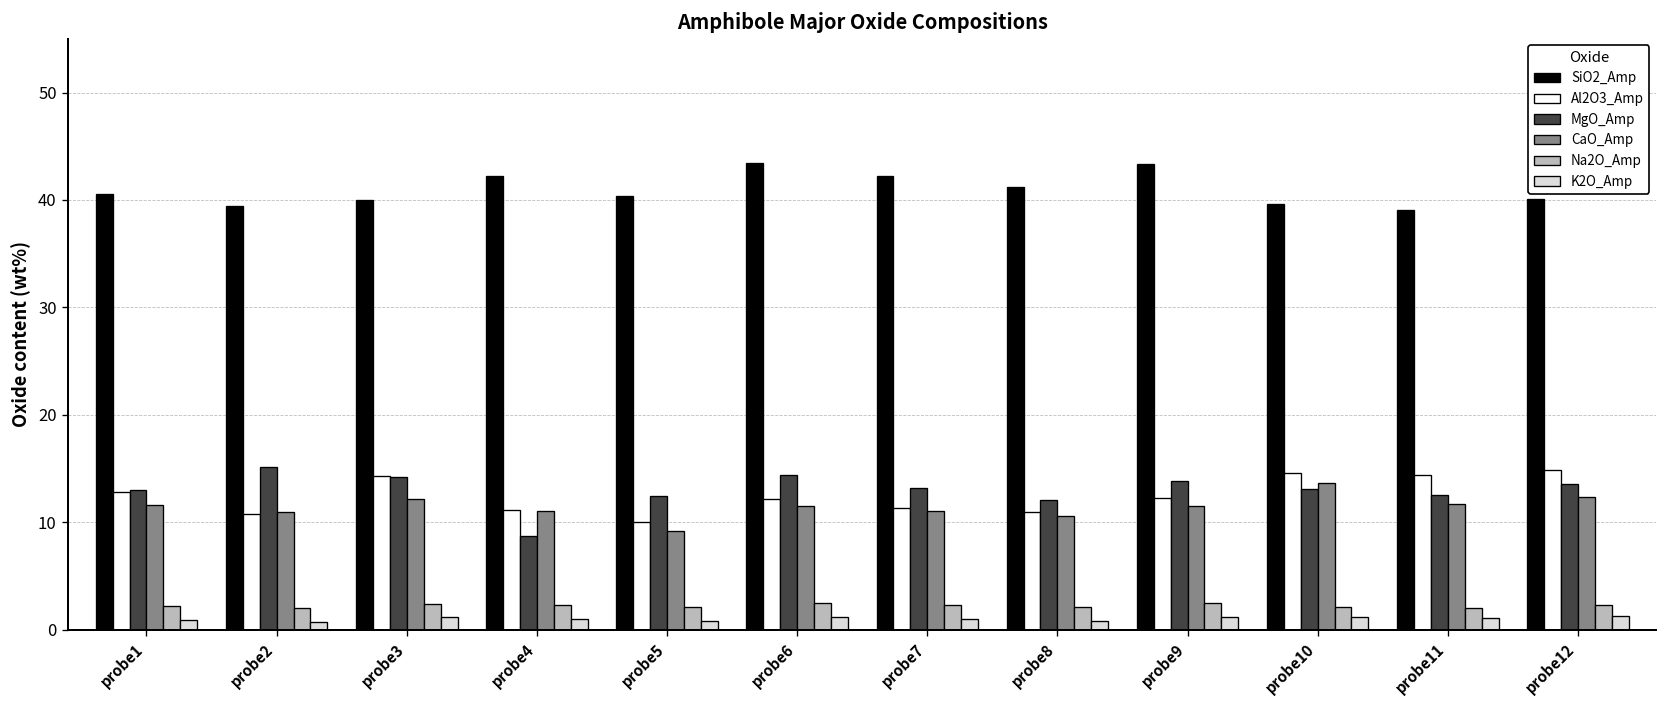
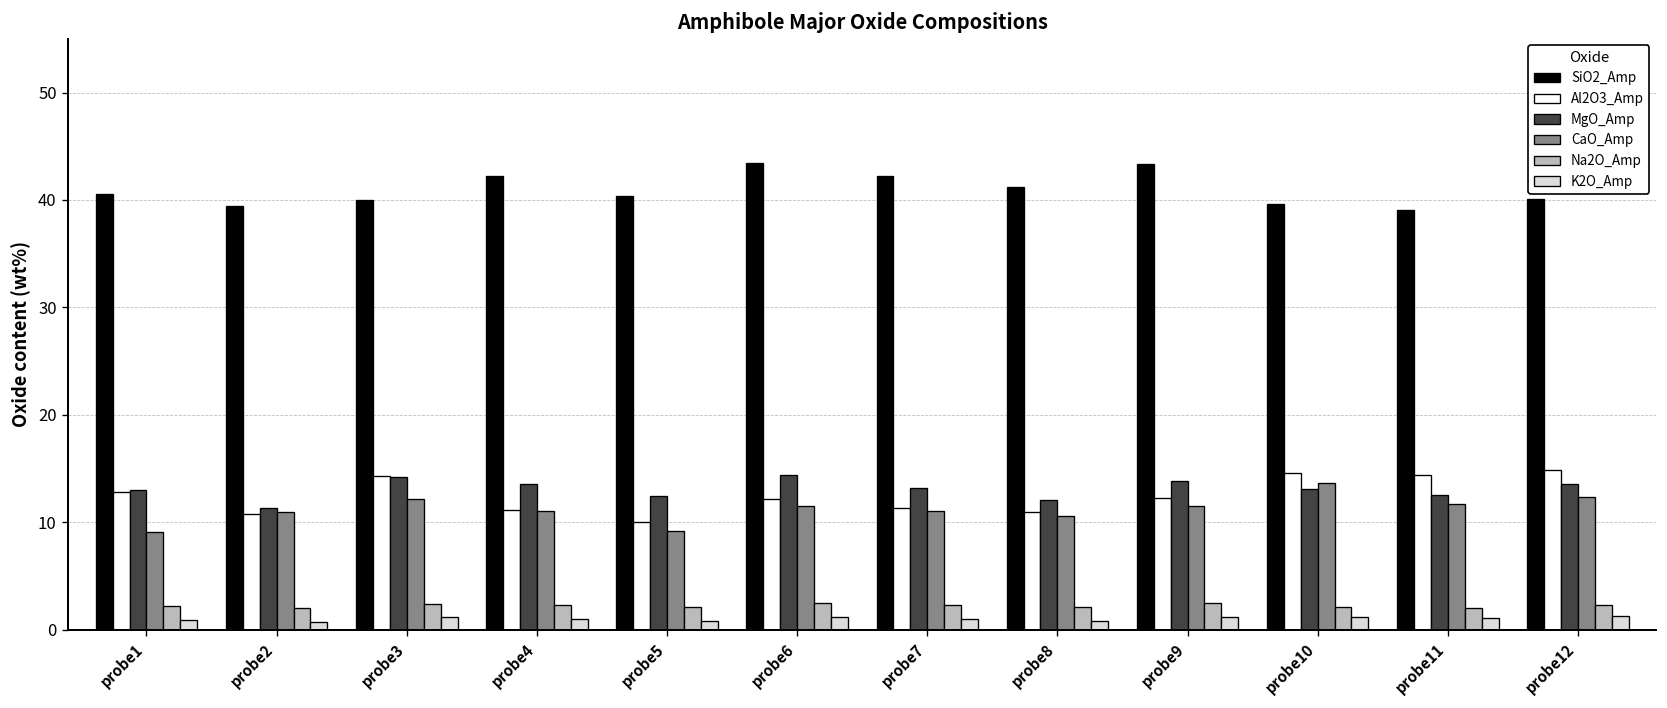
  {
    "SiO2_Amp": {
      "probe1": 41,
      "probe2": 39,
      "probe3": 40,
      "probe4": 42,
      "probe5": 40,
      "probe6": 43,
      "probe7": 42,
      "probe8": 41,
      "probe9": 43,
      "probe10": 40,
      "probe11": 39,
      "probe12": 40
    },
    "MgO_Amp": {
      "probe1": 13,
-     "probe2": 15,
+     "probe2": 11,
      "probe3": 14,
-     "probe4": 9,
+     "probe4": 14,
      "probe5": 12,
      "probe6": 14,
      "probe7": 13,
      "probe8": 12,
      "probe9": 14,
      "probe10": 13,
      "probe11": 13,
      "probe12": 14
    },
    "CaO_Amp": {
-     "probe1": 12,
+     "probe1": 9,
      "probe2": 11,
      "probe3": 12,
      "probe4": 11,
      "probe5": 9,
      "probe6": 12,
      "probe7": 11,
      "probe8": 11,
      "probe9": 12,
      "probe10": 14,
      "probe11": 12,
      "probe12": 12
    }
  }
